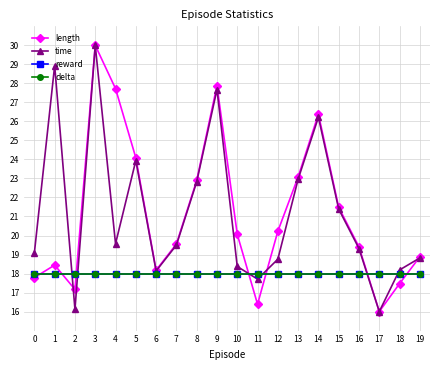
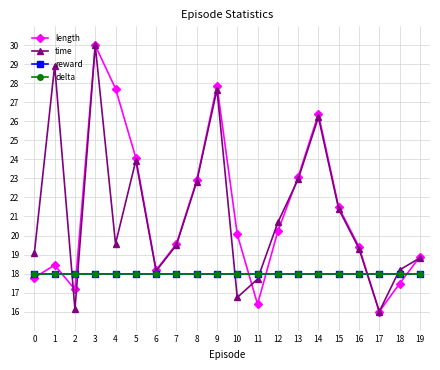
  {
    "length": {
      "0": 17.8,
      "1": 18.4,
      "2": 17.2,
      "4": 27.7,
      "5": 24.1,
      "9": 27.9,
      "10": 20.1,
      "11": 16.4,
      "12": 20.2,
      "14": 26.4,
      "18": 17.5
    },
    "time": {
      "0": 19.1,
      "1": 28.9,
      "2": 16.1,
      "4": 19.6,
      "5": 23.9,
      "9": 27.7,
-     "10": 18.4,
+     "10": 16.7,
      "11": 17.7,
-     "12": 18.8,
+     "12": 20.7,
      "14": 26.2,
      "18": 18.2
    },
    "delta": {
      "0": 18.0,
      "1": 18.0,
      "2": 18.0,
      "3": 18.0,
      "4": 18.0,
      "5": 18.0,
      "6": 18.0,
      "7": 18.0,
      "8": 18.0,
      "9": 18.0,
      "10": 18.0,
      "11": 18.0,
      "12": 18.0,
      "13": 18.0,
      "14": 18.0,
      "15": 18.0,
      "16": 18.0,
      "17": 18.0,
      "18": 18.0,
      "19": 18.0
    }
  }
